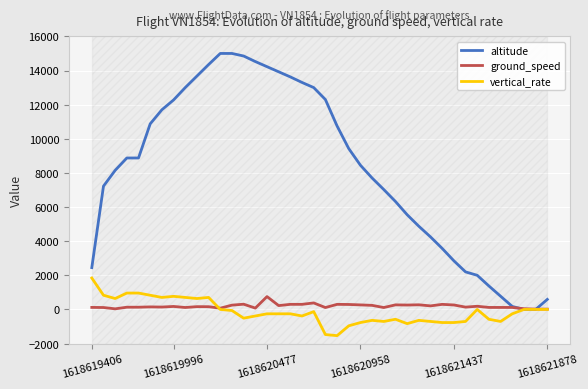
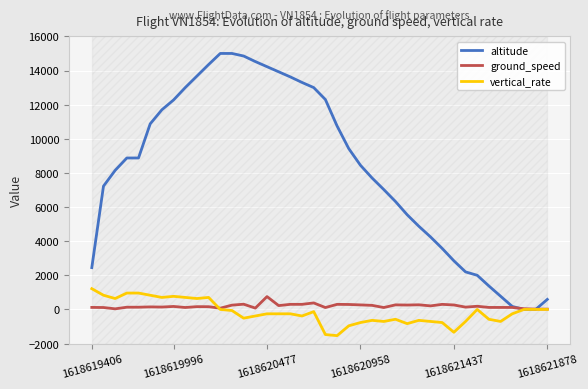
  {
    "altitude": {
      "1618619406": 2500,
      "1618619996": 12300,
      "1618620477": 14200,
      "1618620958": 8500,
      "1618621437": 2900,
      "1618621878": 600
    },
    "ground_speed": {
      "1618619406": 100,
      "1618619996": 200,
      "1618620477": 800,
      "1618620958": 300,
      "1618621437": 300
    },
    "vertical_rate": {
-     "1618619406": 1800,
+     "1618619406": 1200,
      "1618619996": 800,
      "1618620477": -300,
      "1618620958": -800,
-     "1618621437": -800
+     "1618621437": -1300
    }
  }
